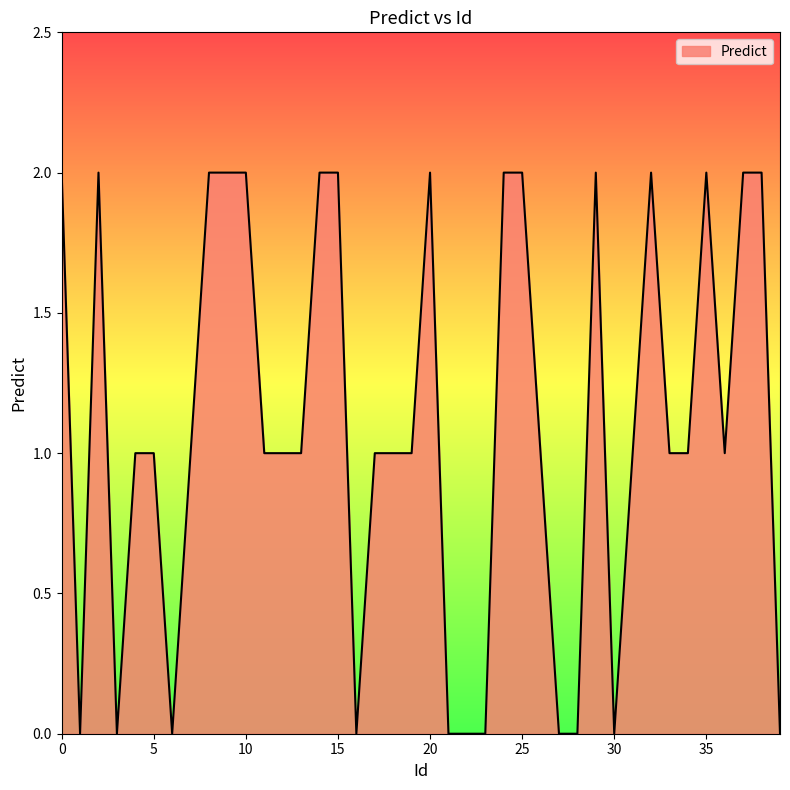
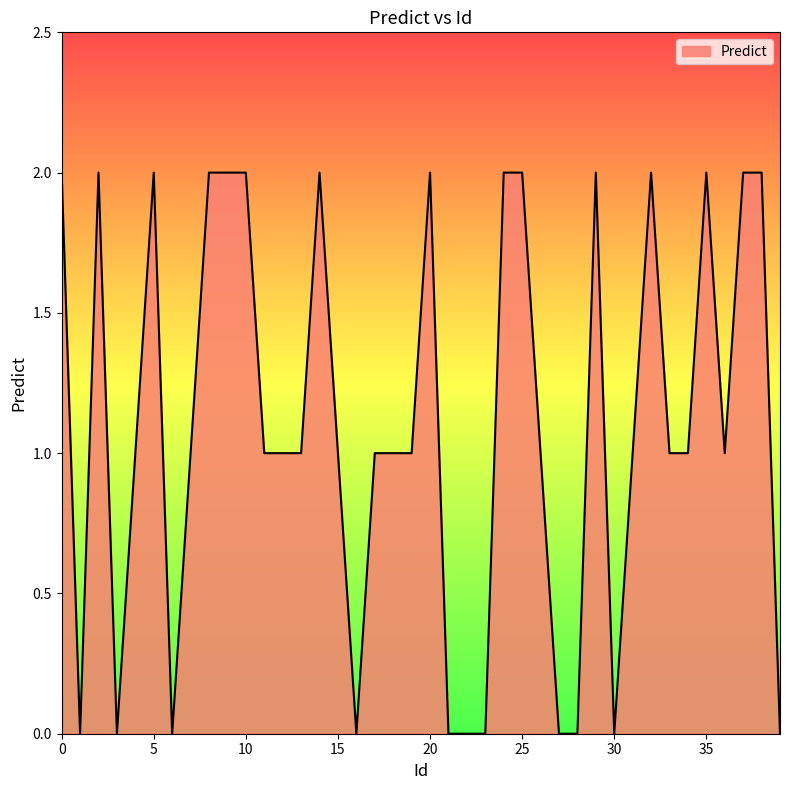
  {
    "0": 2,
-   "5": 1,
+   "5": 2,
    "10": 2,
-   "15": 2,
+   "15": 1,
    "20": 2,
    "25": 2,
    "30": 0,
    "35": 2
  }
